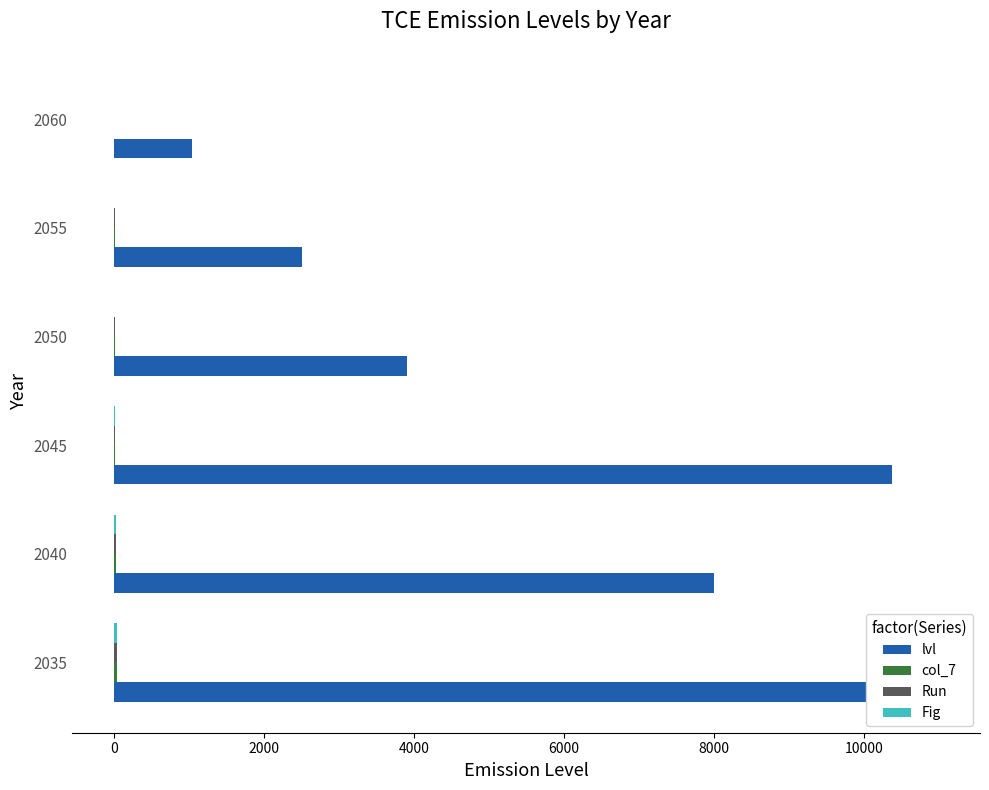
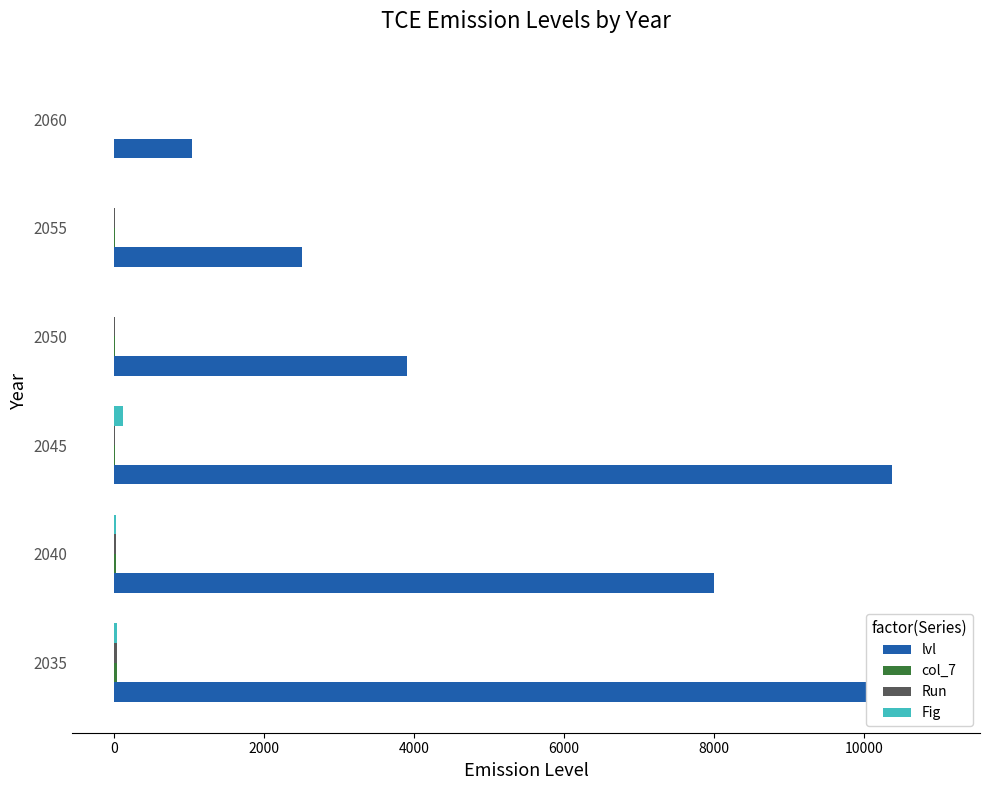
  {
    "lvl": {
      "2060": 1000,
      "2055": 2500,
      "2050": 3900,
      "2045": 10400,
      "2040": 8000
    },
    "Fig": {
-     "2045": 0,
+     "2045": 100,
      "2040": 0,
      "2035": 0
    }
  }
